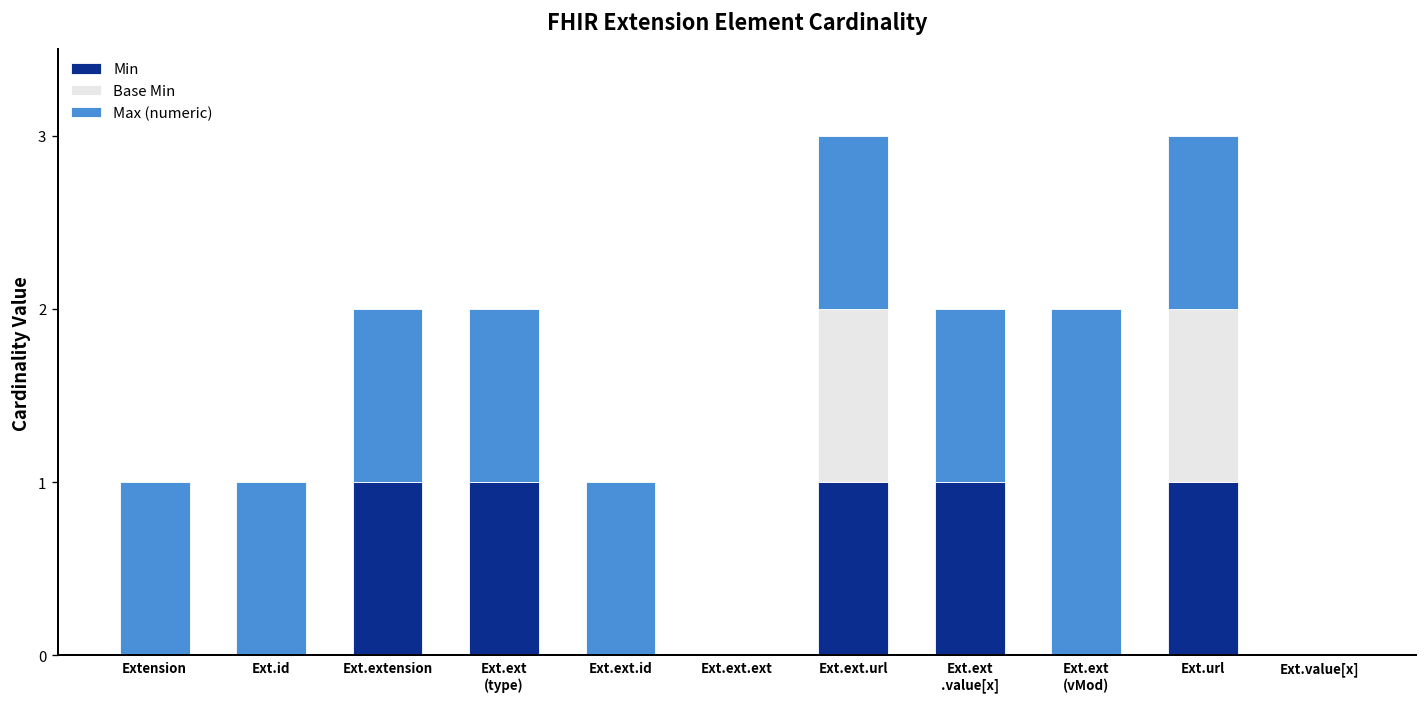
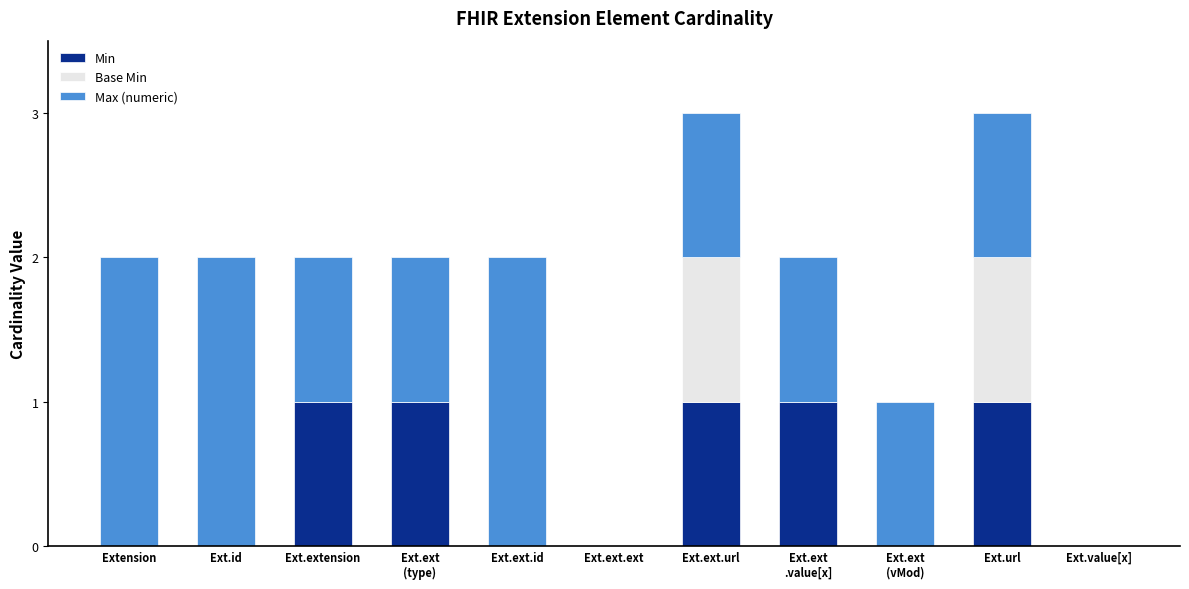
  {
    "Min": {
      "Extension": 0,
      "Ext.id": 0,
      "Ext.extension": 1,
      "Ext.ext (type)": 1,
      "Ext.ext.id": 0,
      "Ext.ext.ext": 0,
      "Ext.ext.url": 1,
      "Ext.ext .value[x]": 1,
      "Ext.ext (vMod)": 0,
      "Ext.url": 1,
      "Ext.value[x]": 0
    },
    "Max (numeric)": {
-     "Extension": 1,
-     "Ext.id": 1,
+     "Extension": 2,
+     "Ext.id": 2,
      "Ext.extension": 1,
      "Ext.ext (type)": 1,
-     "Ext.ext.id": 1,
+     "Ext.ext.id": 2,
      "Ext.ext.ext": 0,
      "Ext.ext.url": 1,
      "Ext.ext .value[x]": 1,
-     "Ext.ext (vMod)": 2,
+     "Ext.ext (vMod)": 1,
      "Ext.url": 1,
      "Ext.value[x]": 0
    }
  }
